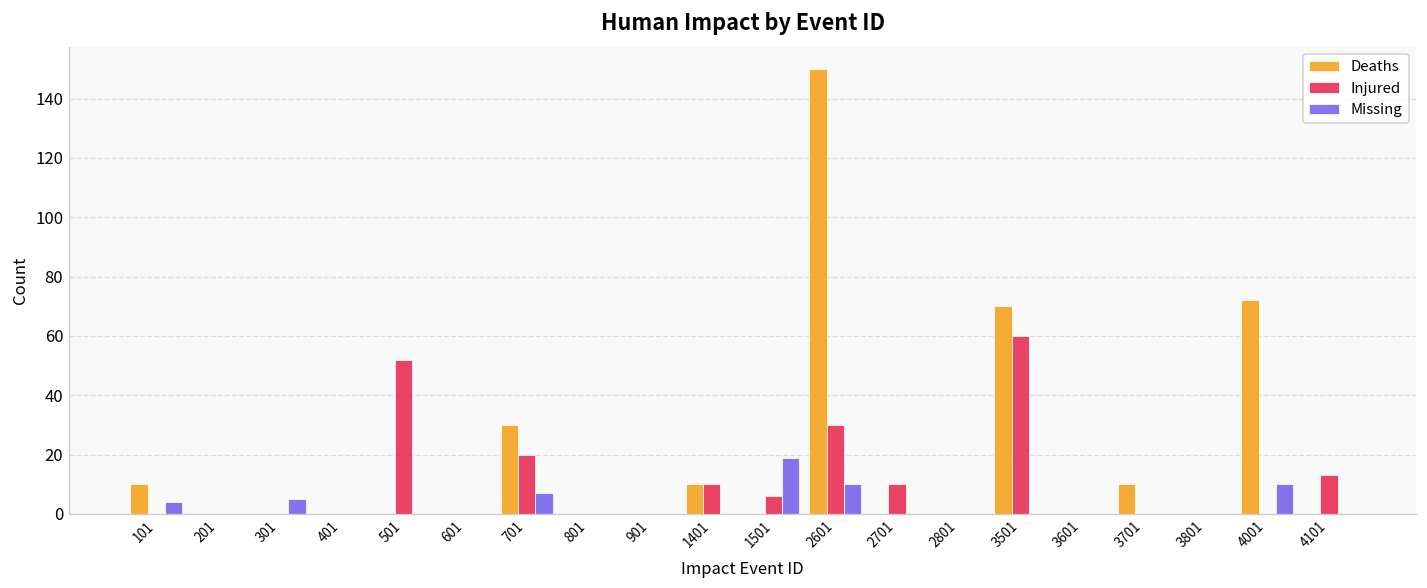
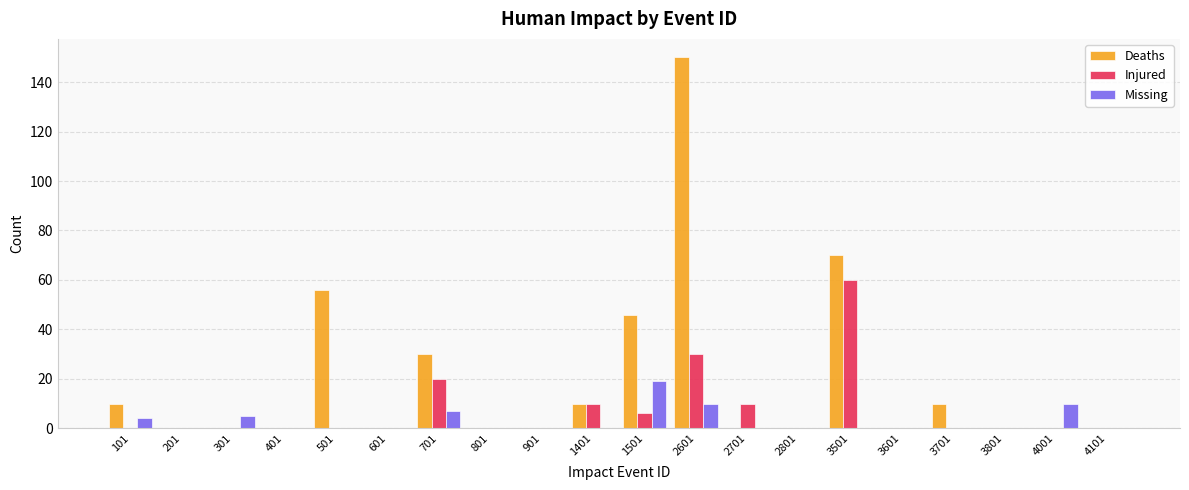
  {
    "Deaths": {
      "101": 10,
      "201": 0,
      "301": 0,
      "401": 0,
-     "501": 0,
+     "501": 56,
      "601": 0,
      "701": 30,
      "801": 0,
      "901": 0,
      "1401": 10,
-     "1501": 0,
+     "1501": 46,
      "2601": 150,
      "2701": 0,
      "2801": 0,
      "3501": 70,
      "3601": 0,
      "3701": 10,
      "3801": 0,
-     "4001": 72,
+     "4001": 0,
      "4101": 0
    },
    "Injured": {
      "101": 0,
      "201": 0,
      "301": 0,
      "401": 0,
-     "501": 52,
+     "501": 0,
      "601": 0,
      "701": 20,
      "801": 0,
      "901": 0,
      "1401": 10,
      "1501": 6,
      "2601": 30,
      "2701": 10,
      "2801": 0,
      "3501": 60,
      "3601": 0,
      "3701": 0,
      "3801": 0,
      "4001": 0,
-     "4101": 13
+     "4101": 0
    },
    "Missing": {
      "101": 4,
      "201": 0,
      "301": 5,
      "401": 0,
      "501": 0,
      "601": 0,
      "701": 7,
      "801": 0,
      "901": 0,
      "1401": 0,
      "1501": 19,
      "2601": 10,
      "2701": 0,
      "2801": 0,
      "3501": 0,
      "3601": 0,
      "3701": 0,
      "3801": 0,
      "4001": 10,
      "4101": 0
    }
  }
